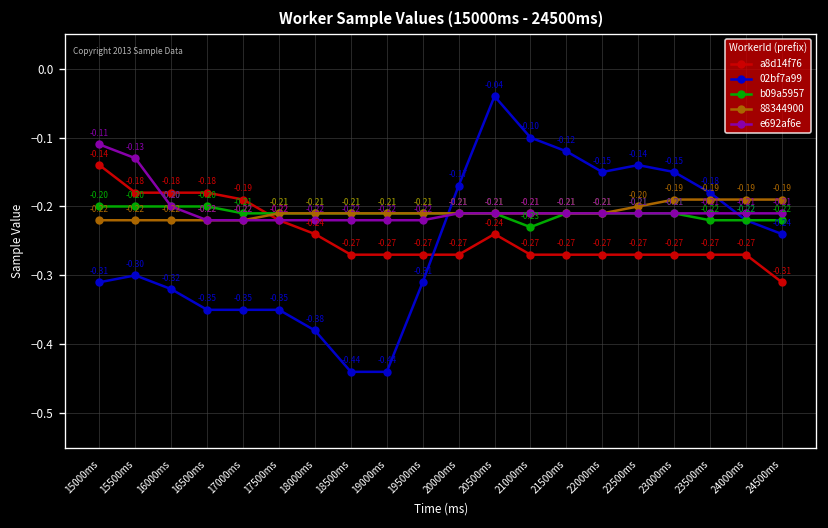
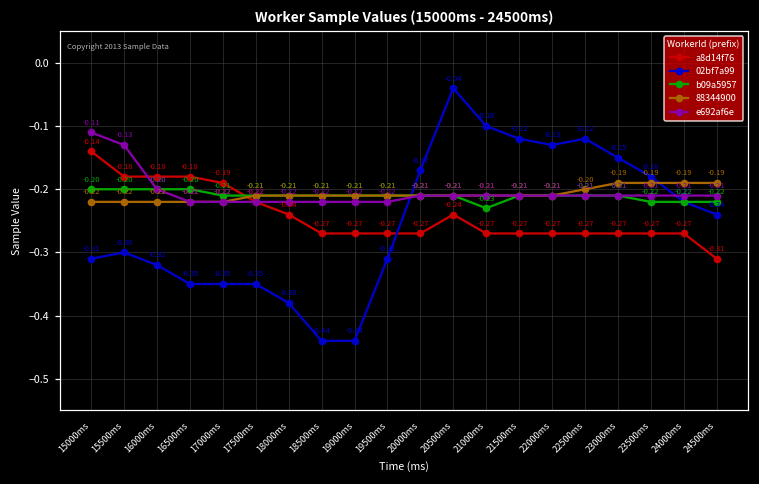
  {
    "a8d14f76": {
      "15000ms": -0.14,
      "15500ms": -0.18,
      "16000ms": -0.18,
      "16500ms": -0.18,
      "17000ms": -0.19,
      "18500ms": -0.27,
      "19000ms": -0.27,
      "19500ms": -0.27,
      "20000ms": -0.27,
      "20500ms": -0.24,
      "21000ms": -0.27,
      "21500ms": -0.27,
      "22000ms": -0.27,
      "22500ms": -0.27,
      "23000ms": -0.27,
      "23500ms": -0.27,
      "24000ms": -0.27,
      "24500ms": -0.31
    },
    "02bf7a99": {
      "15000ms": -0.31,
      "15500ms": -0.30,
      "16000ms": -0.32,
      "16500ms": -0.35,
      "17000ms": -0.35,
      "17500ms": -0.35,
      "18000ms": -0.38,
      "18500ms": -0.44,
      "19000ms": -0.44,
      "19500ms": -0.31,
      "20000ms": -0.17,
      "20500ms": -0.04,
      "21000ms": -0.10,
      "21500ms": -0.12,
-     "22000ms": -0.15,
-     "22500ms": -0.14,
+     "22000ms": -0.13,
+     "22500ms": -0.12,
      "23000ms": -0.15
    },
    "b09a5957": {
      "15000ms": -0.20
    },
    "88344900": {
      "23000ms": -0.19,
      "24000ms": -0.19,
      "24500ms": -0.19
    },
    "e692af6e": {
      "15000ms": -0.11,
      "15500ms": -0.13
    }
  }
